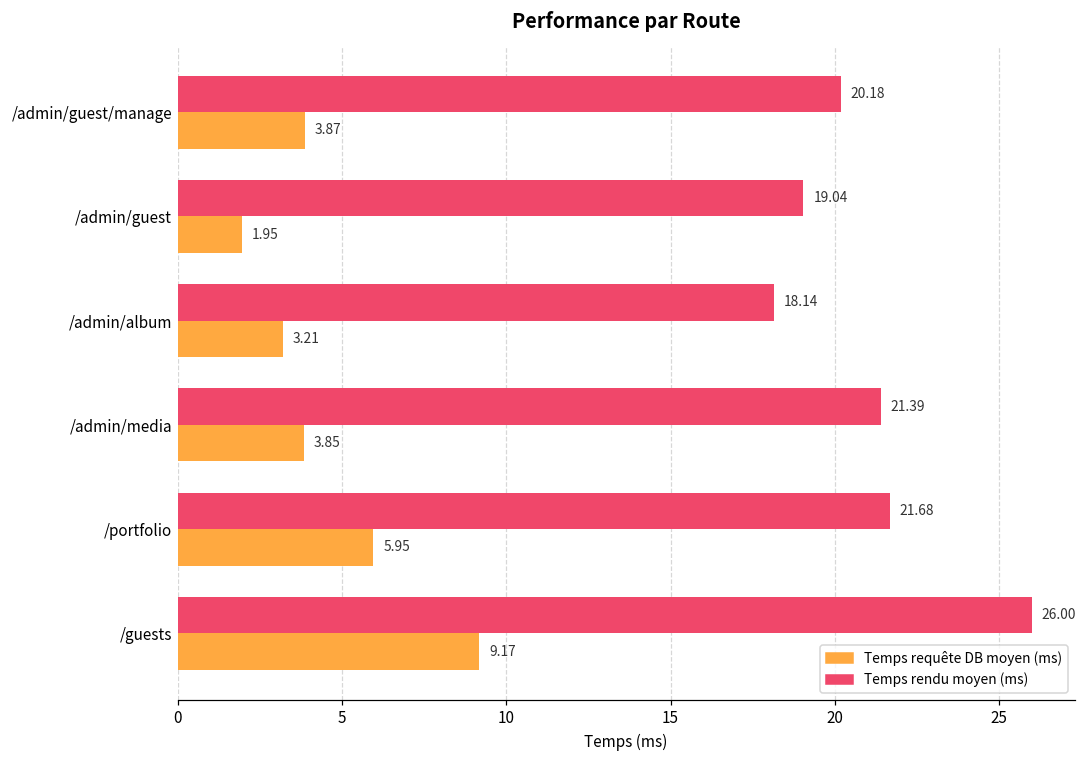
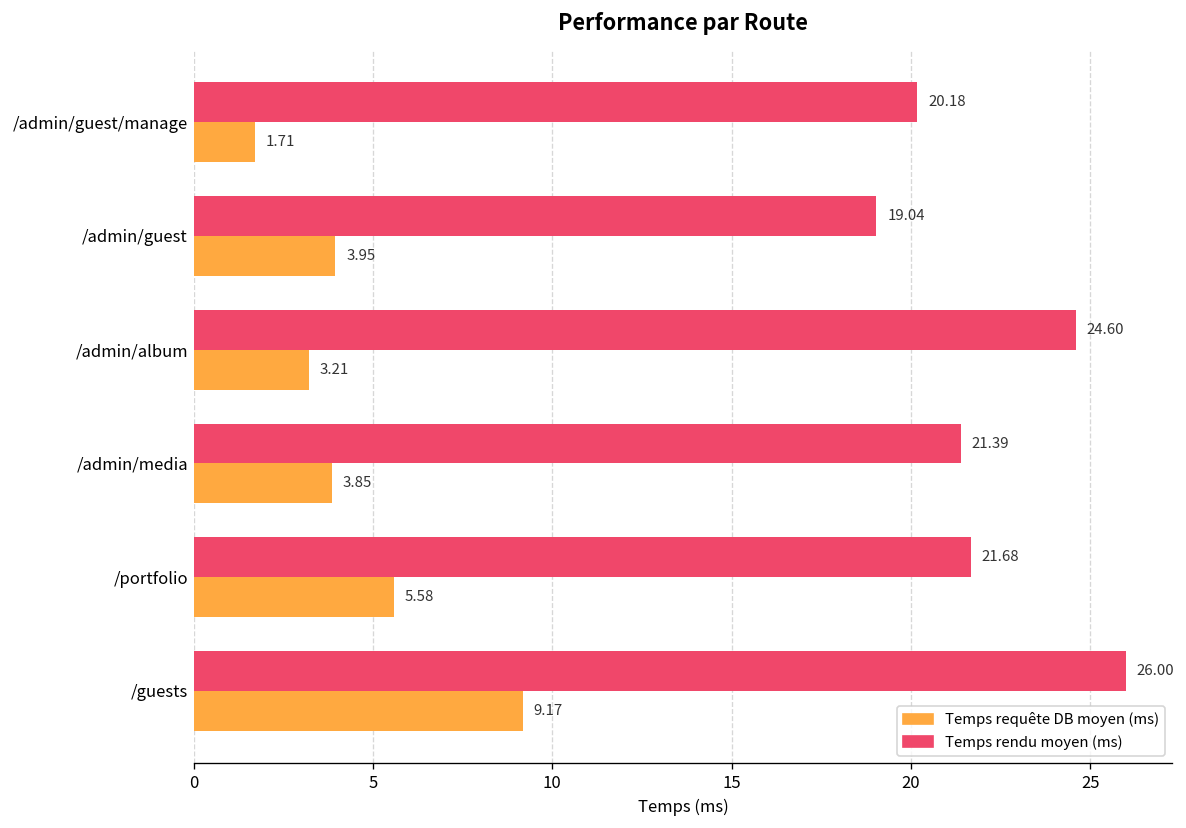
  {
    "Temps requête DB moyen (ms)": {
-     "/admin/guest/manage": 3.87,
-     "/admin/guest": 1.95,
+     "/admin/guest/manage": 1.71,
+     "/admin/guest": 3.95,
      "/admin/album": 3.21,
      "/admin/media": 3.85,
-     "/portfolio": 5.95,
+     "/portfolio": 5.58,
      "/guests": 9.17
    },
    "Temps rendu moyen (ms)": {
      "/admin/guest/manage": 20.18,
      "/admin/guest": 19.04,
-     "/admin/album": 18.14,
+     "/admin/album": 24.60,
      "/admin/media": 21.39,
      "/portfolio": 21.68,
      "/guests": 26.00
    }
  }
